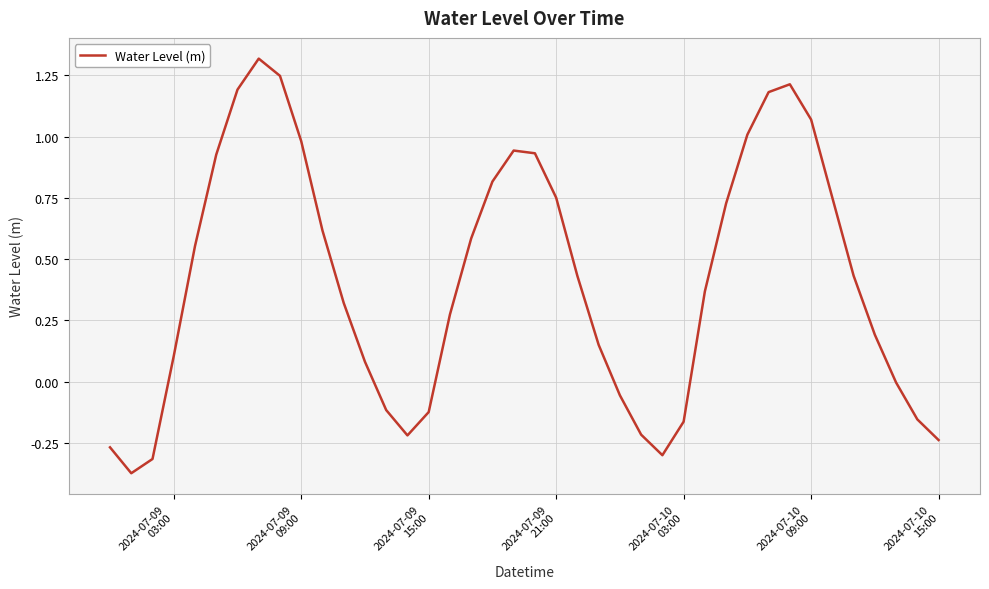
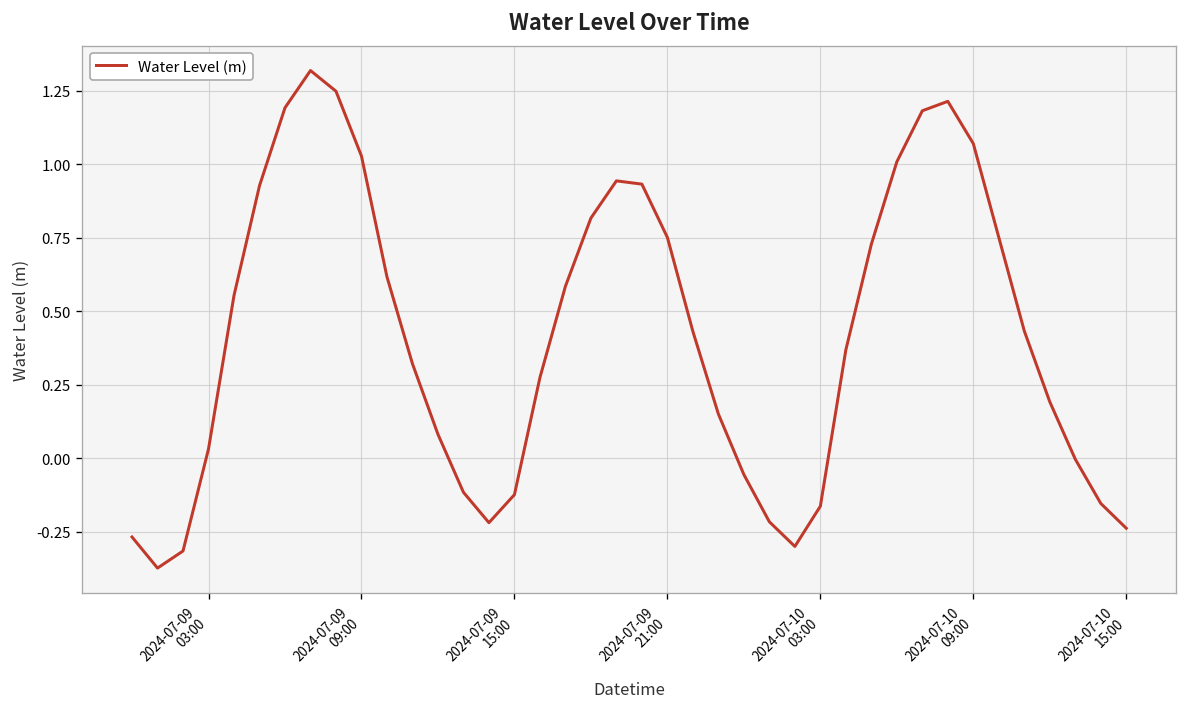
  {
-   "2024-07-09 03:00": 0.10,
-   "2024-07-09 09:00": 0.98,
+   "2024-07-09 03:00": 0.03,
+   "2024-07-09 09:00": 1.03,
    "2024-07-09 15:00": -0.12,
    "2024-07-09 21:00": 0.75,
    "2024-07-10 03:00": -0.16,
    "2024-07-10 09:00": 1.07,
    "2024-07-10 15:00": -0.24
  }
